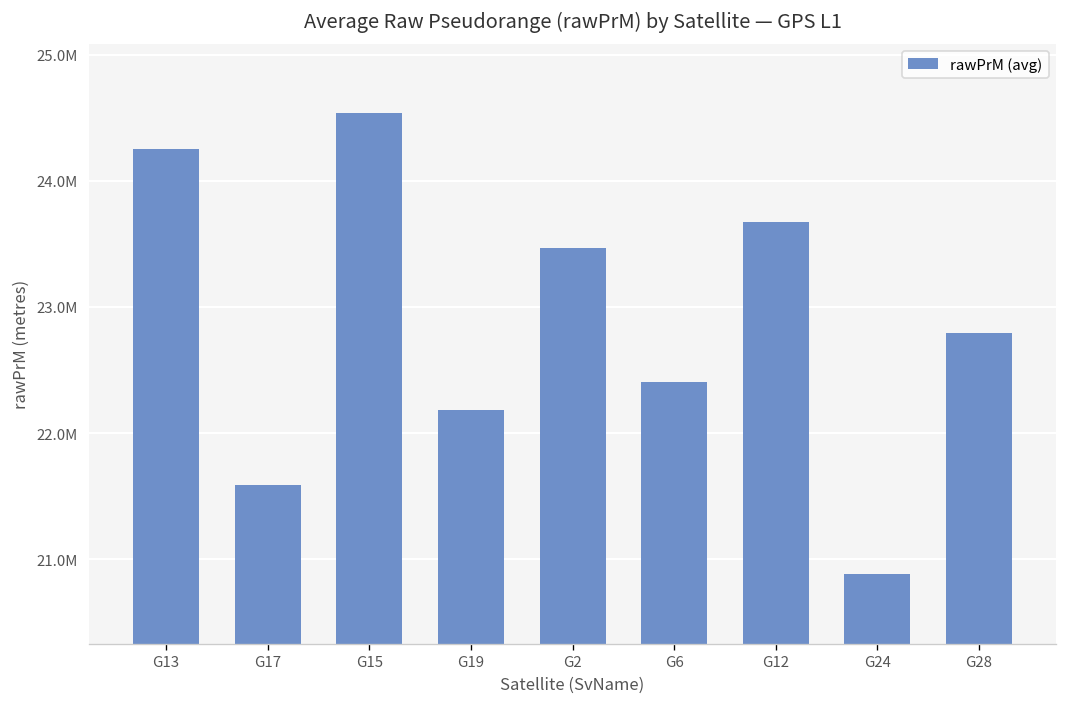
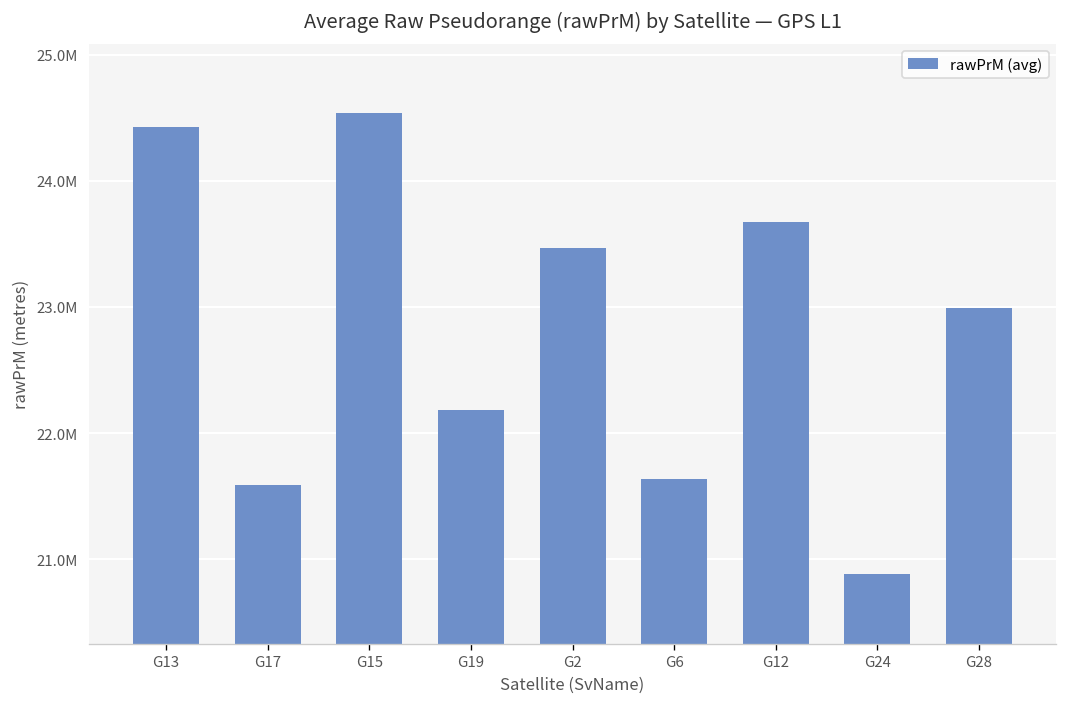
  {
-   "G13": 24250000,
+   "G13": 24430000,
    "G17": 21580000,
    "G15": 24540000,
    "G19": 22180000,
    "G2": 23470000,
-   "G6": 22410000,
+   "G6": 21630000,
    "G12": 23680000,
    "G24": 20880000,
-   "G28": 22790000
+   "G28": 22990000
  }
